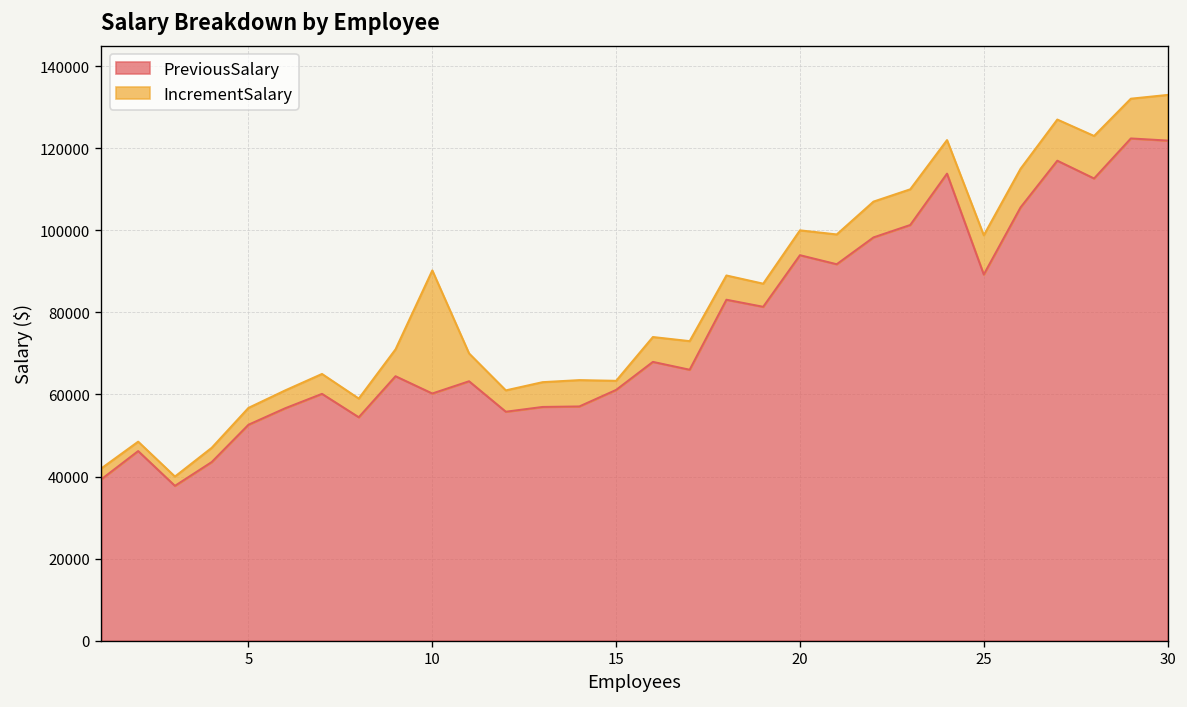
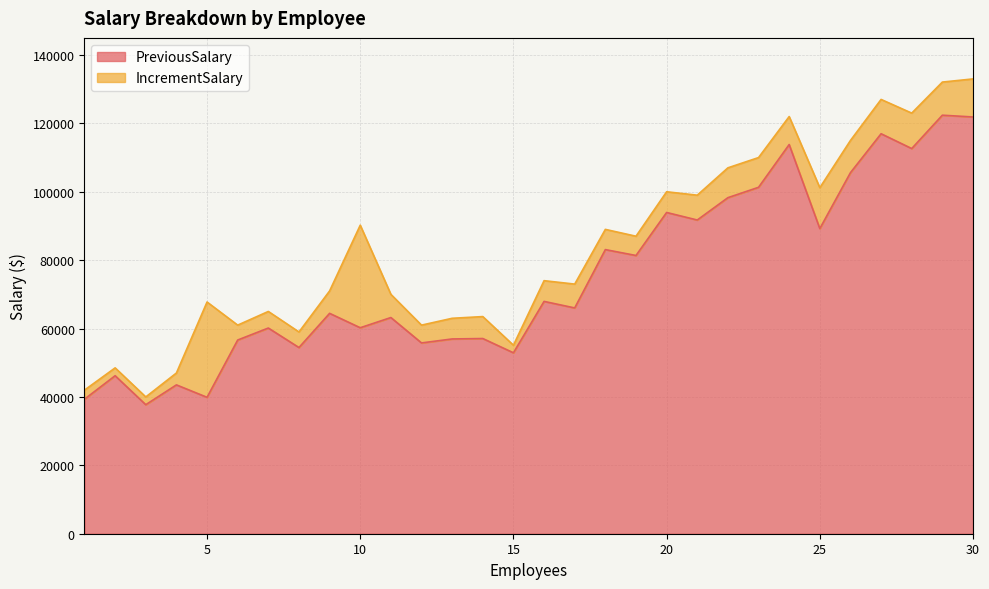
  {
    "PreviousSalary": {
-     "5": 53000,
+     "5": 40000,
      "10": 60000,
-     "15": 61000,
+     "15": 53000,
      "20": 94000,
      "25": 89000,
      "30": 122000
    },
    "IncrementSalary": {
-     "5": 4000,
+     "5": 28000,
      "10": 30000,
      "15": 2000,
      "20": 6000,
-     "25": 10000,
+     "25": 12000,
      "30": 11000
    }
  }
